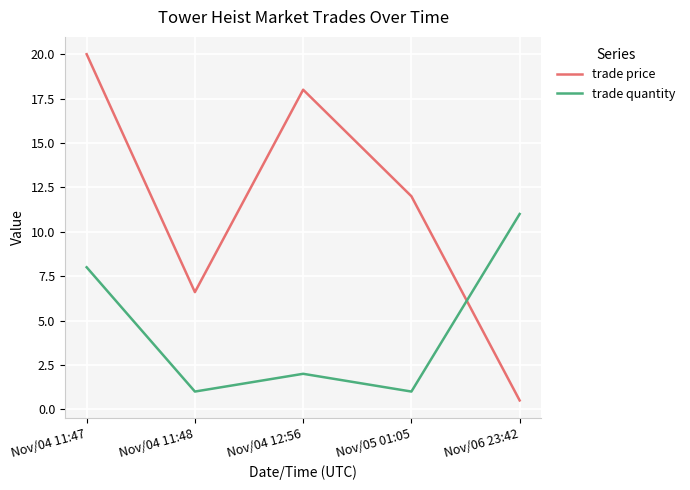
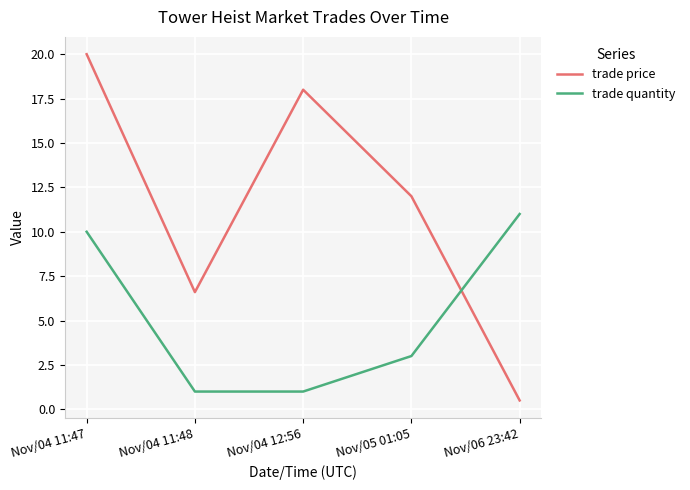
  {
    "trade price": {
      "Nov/04 11:47": 20,
      "Nov/04 11:48": 6.6,
      "Nov/04 12:56": 18,
      "Nov/05 01:05": 12,
      "Nov/06 23:42": 0.5
    },
    "trade quantity": {
-     "Nov/04 11:47": 8,
+     "Nov/04 11:47": 10,
      "Nov/04 11:48": 1,
-     "Nov/04 12:56": 2,
-     "Nov/05 01:05": 1,
+     "Nov/04 12:56": 1,
+     "Nov/05 01:05": 3,
      "Nov/06 23:42": 11
    }
  }
